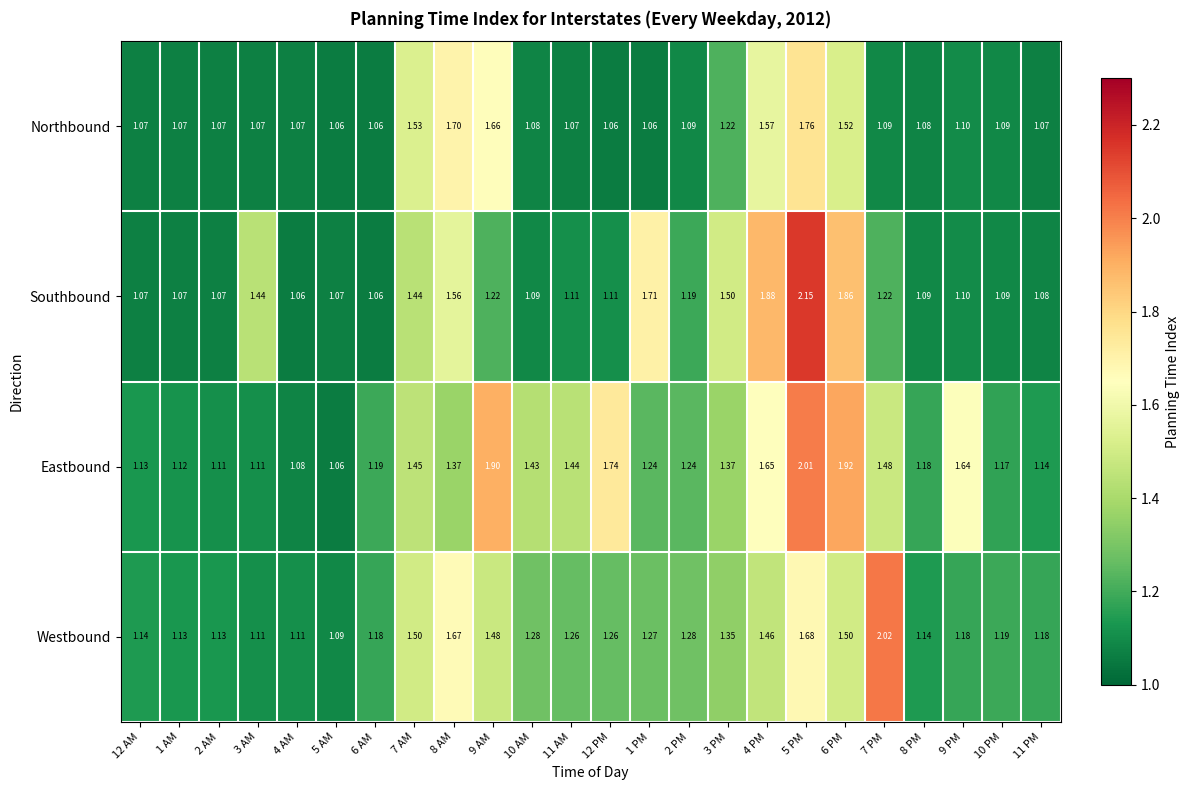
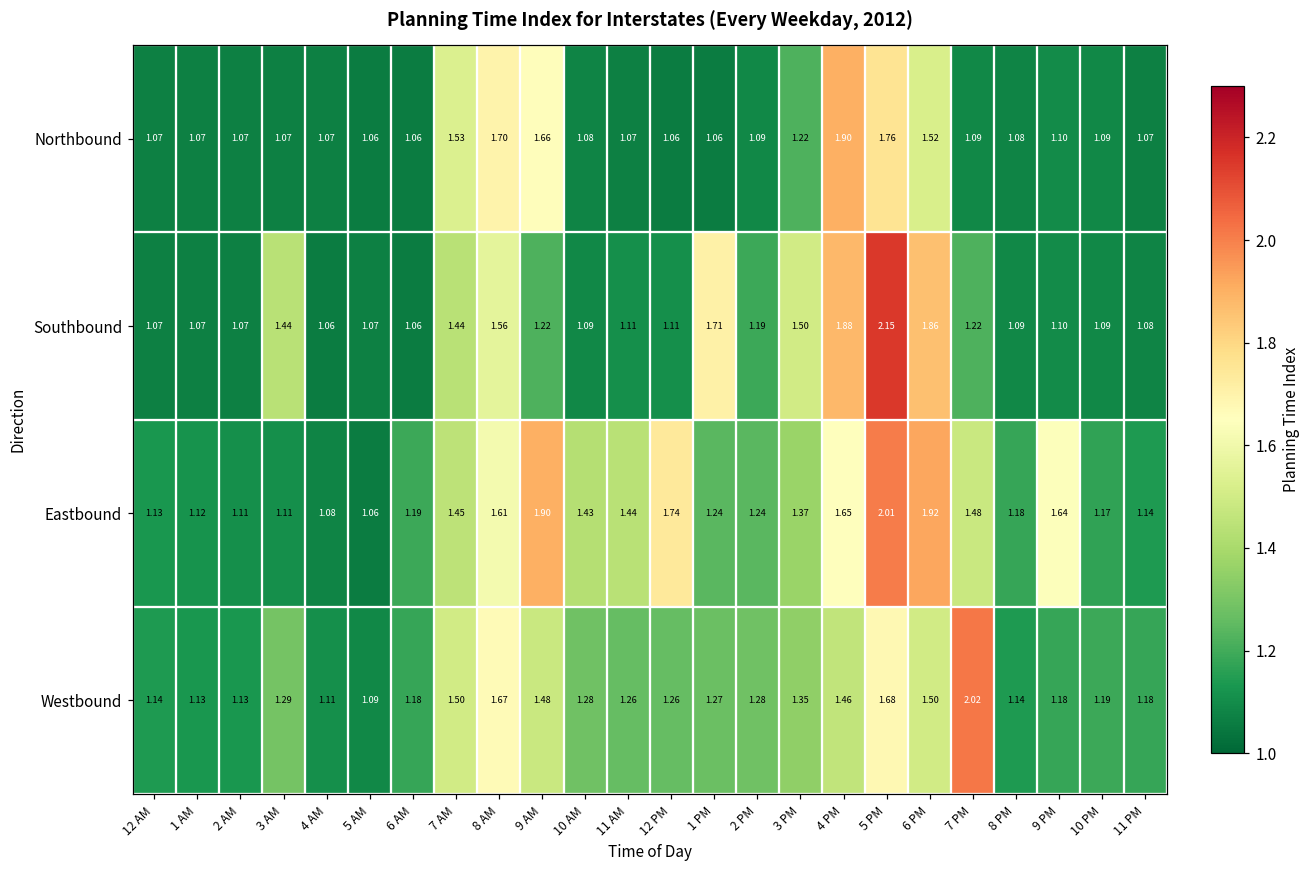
  {
    "Northbound": {
      "12 AM": 1.07,
      "1 AM": 1.07,
      "2 AM": 1.07,
      "3 AM": 1.07,
      "4 AM": 1.07,
      "5 AM": 1.06,
      "6 AM": 1.06,
      "7 AM": 1.53,
      "8 AM": 1.70,
      "9 AM": 1.66,
      "10 AM": 1.08,
      "11 AM": 1.07,
      "12 PM": 1.06,
      "1 PM": 1.06,
      "2 PM": 1.09,
      "3 PM": 1.22,
-     "4 PM": 1.57,
+     "4 PM": 1.90,
      "5 PM": 1.76,
      "6 PM": 1.52,
      "7 PM": 1.09,
      "8 PM": 1.08,
      "9 PM": 1.10,
      "10 PM": 1.09,
      "11 PM": 1.07
    },
    "Southbound": {
      "12 AM": 1.07,
      "1 AM": 1.07,
      "2 AM": 1.07,
      "3 AM": 1.44,
      "4 AM": 1.06,
      "5 AM": 1.07,
      "6 AM": 1.06,
      "7 AM": 1.44,
      "8 AM": 1.56,
      "9 AM": 1.22,
      "10 AM": 1.09,
      "11 AM": 1.11,
      "12 PM": 1.11,
      "1 PM": 1.71,
      "2 PM": 1.19,
      "3 PM": 1.50,
      "4 PM": 1.88,
      "5 PM": 2.15,
      "6 PM": 1.86,
      "7 PM": 1.22,
      "8 PM": 1.09,
      "9 PM": 1.10,
      "10 PM": 1.09,
      "11 PM": 1.08
    },
    "Eastbound": {
      "12 AM": 1.13,
      "1 AM": 1.12,
      "2 AM": 1.11,
      "3 AM": 1.11,
      "4 AM": 1.08,
      "5 AM": 1.06,
      "6 AM": 1.19,
      "7 AM": 1.45,
-     "8 AM": 1.37,
+     "8 AM": 1.61,
      "9 AM": 1.90,
      "10 AM": 1.43,
      "11 AM": 1.44,
      "12 PM": 1.74,
      "1 PM": 1.24,
      "2 PM": 1.24,
      "3 PM": 1.37,
      "4 PM": 1.65,
      "5 PM": 2.01,
      "6 PM": 1.92,
      "7 PM": 1.48,
      "8 PM": 1.18,
      "9 PM": 1.64,
      "10 PM": 1.17,
      "11 PM": 1.14
    },
    "Westbound": {
      "12 AM": 1.14,
      "1 AM": 1.13,
      "2 AM": 1.13,
-     "3 AM": 1.11,
+     "3 AM": 1.29,
      "4 AM": 1.11,
      "5 AM": 1.09,
      "6 AM": 1.18,
      "7 AM": 1.50,
      "8 AM": 1.67,
      "9 AM": 1.48,
      "10 AM": 1.28,
      "11 AM": 1.26,
      "12 PM": 1.26,
      "1 PM": 1.27,
      "2 PM": 1.28,
      "3 PM": 1.35,
      "4 PM": 1.46,
      "5 PM": 1.68,
      "6 PM": 1.50,
      "7 PM": 2.02,
      "8 PM": 1.14,
      "9 PM": 1.18,
      "10 PM": 1.19,
      "11 PM": 1.18
    }
  }
